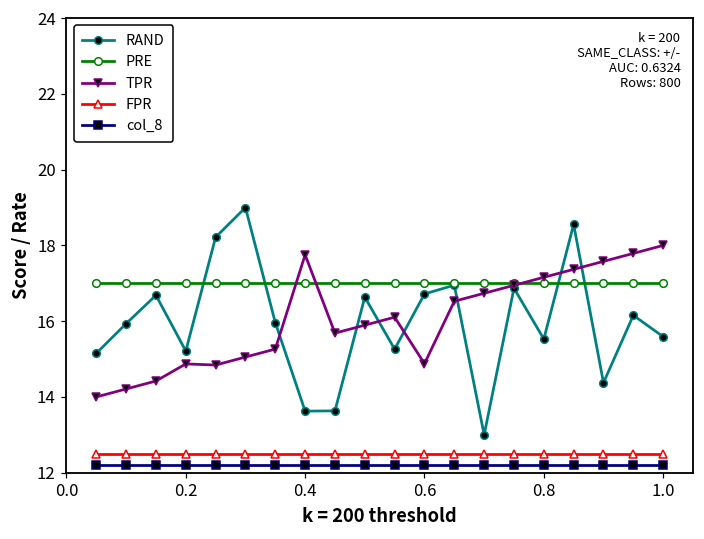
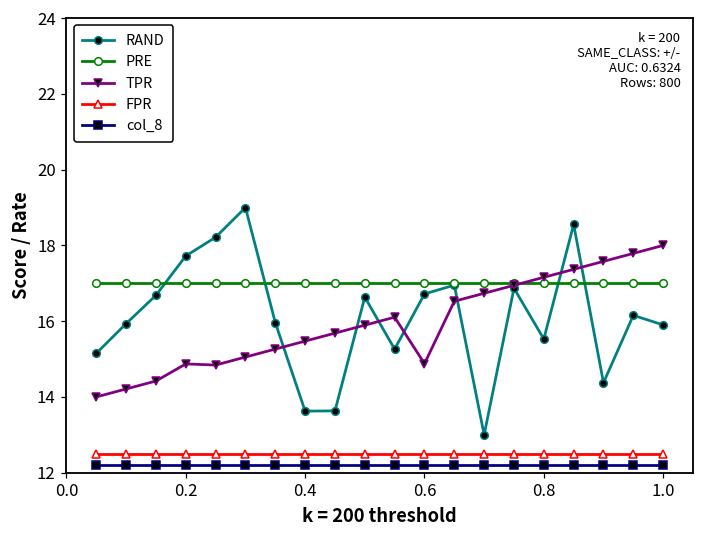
  {
    "RAND": {
-     "0.2": 15.2,
+     "0.2": 17.7,
      "0.4": 13.6,
      "0.6": 16.7,
      "0.8": 15.5,
-     "1.0": 15.6
+     "1.0": 15.9
    },
    "PRE": {
      "0.2": 17.0,
      "0.4": 17.0,
      "0.6": 17.0,
      "0.8": 17.0,
      "1.0": 17.0
    },
    "TPR": {
      "0.2": 14.9,
-     "0.4": 17.8,
+     "0.4": 15.5,
      "0.6": 14.9,
      "0.8": 17.2,
      "1.0": 18.0
    },
    "FPR": {
      "0.2": 12.5,
      "0.4": 12.5,
      "0.6": 12.5,
      "0.8": 12.5,
      "1.0": 12.5
    },
    "col_8": {
      "0.2": 12.2,
      "0.4": 12.2,
      "0.6": 12.2,
      "0.8": 12.2,
      "1.0": 12.2
    }
  }
